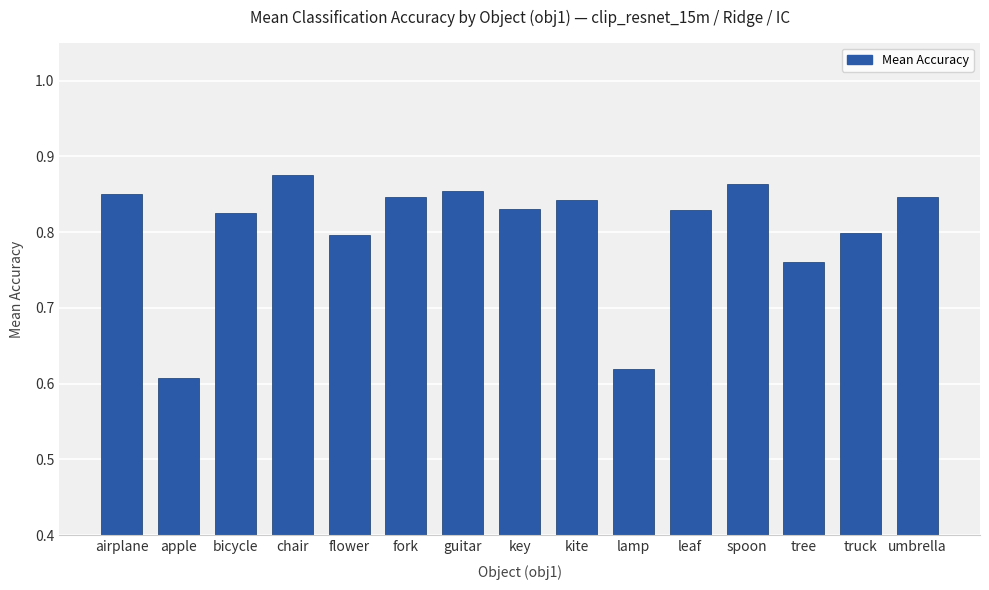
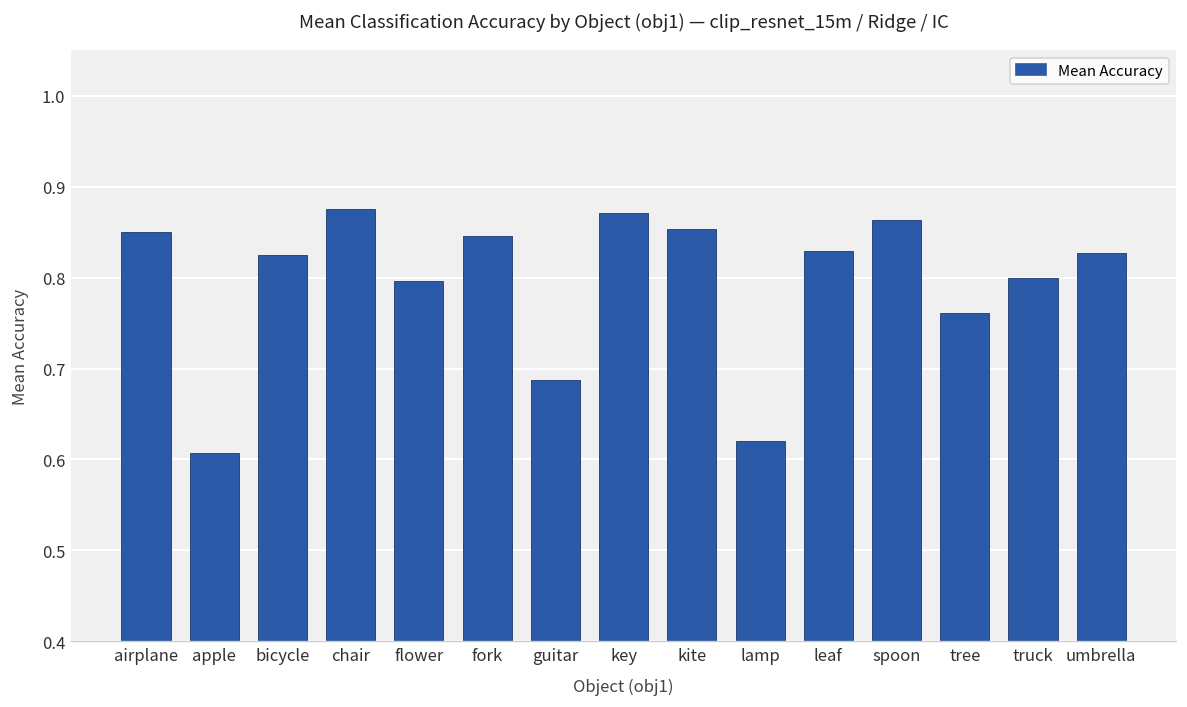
  {
    "airplane": 0.85,
    "apple": 0.61,
    "bicycle": 0.83,
    "chair": 0.88,
    "flower": 0.80,
    "fork": 0.85,
-   "guitar": 0.85,
-   "key": 0.83,
-   "kite": 0.84,
+   "guitar": 0.69,
+   "key": 0.87,
+   "kite": 0.85,
    "lamp": 0.62,
    "leaf": 0.83,
    "spoon": 0.86,
    "tree": 0.76,
    "truck": 0.80,
-   "umbrella": 0.85
+   "umbrella": 0.83
  }
